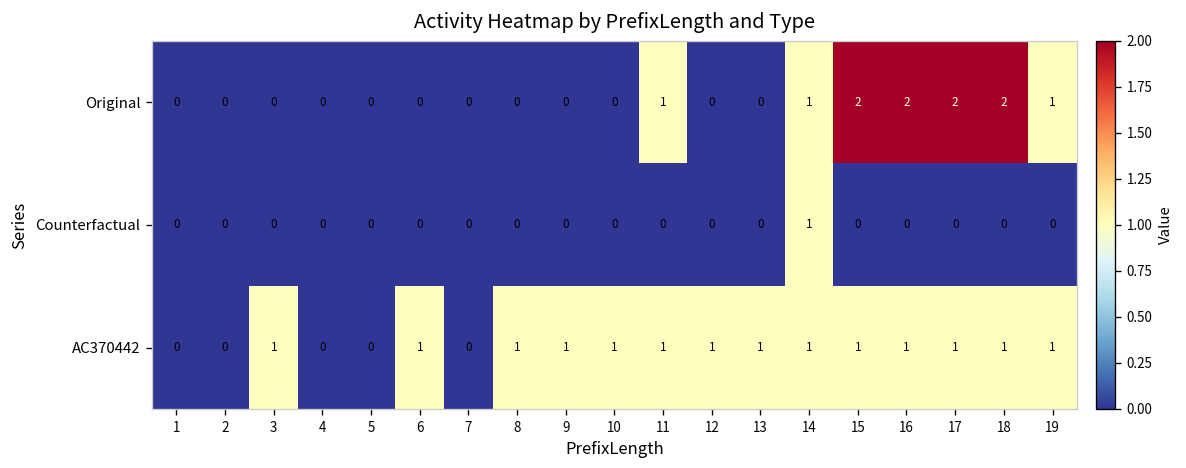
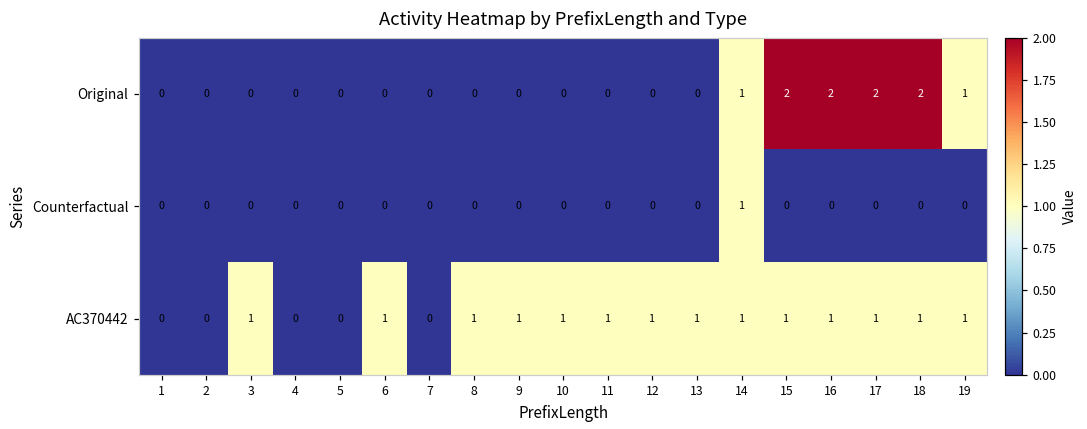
  {
    "Original": {
      "1": 0,
      "2": 0,
      "3": 0,
      "4": 0,
      "5": 0,
      "6": 0,
      "7": 0,
      "8": 0,
      "9": 0,
      "10": 0,
-     "11": 1,
+     "11": 0,
      "12": 0,
      "13": 0,
      "14": 1,
      "15": 2,
      "16": 2,
      "17": 2,
      "18": 2,
      "19": 1
    },
    "Counterfactual": {
      "1": 0,
      "2": 0,
      "3": 0,
      "4": 0,
      "5": 0,
      "6": 0,
      "7": 0,
      "8": 0,
      "9": 0,
      "10": 0,
      "11": 0,
      "12": 0,
      "13": 0,
      "14": 1,
      "15": 0,
      "16": 0,
      "17": 0,
      "18": 0,
      "19": 0
    },
    "AC370442": {
      "1": 0,
      "2": 0,
      "3": 1,
      "4": 0,
      "5": 0,
      "6": 1,
      "7": 0,
      "8": 1,
      "9": 1,
      "10": 1,
      "11": 1,
      "12": 1,
      "13": 1,
      "14": 1,
      "15": 1,
      "16": 1,
      "17": 1,
      "18": 1,
      "19": 1
    }
  }
